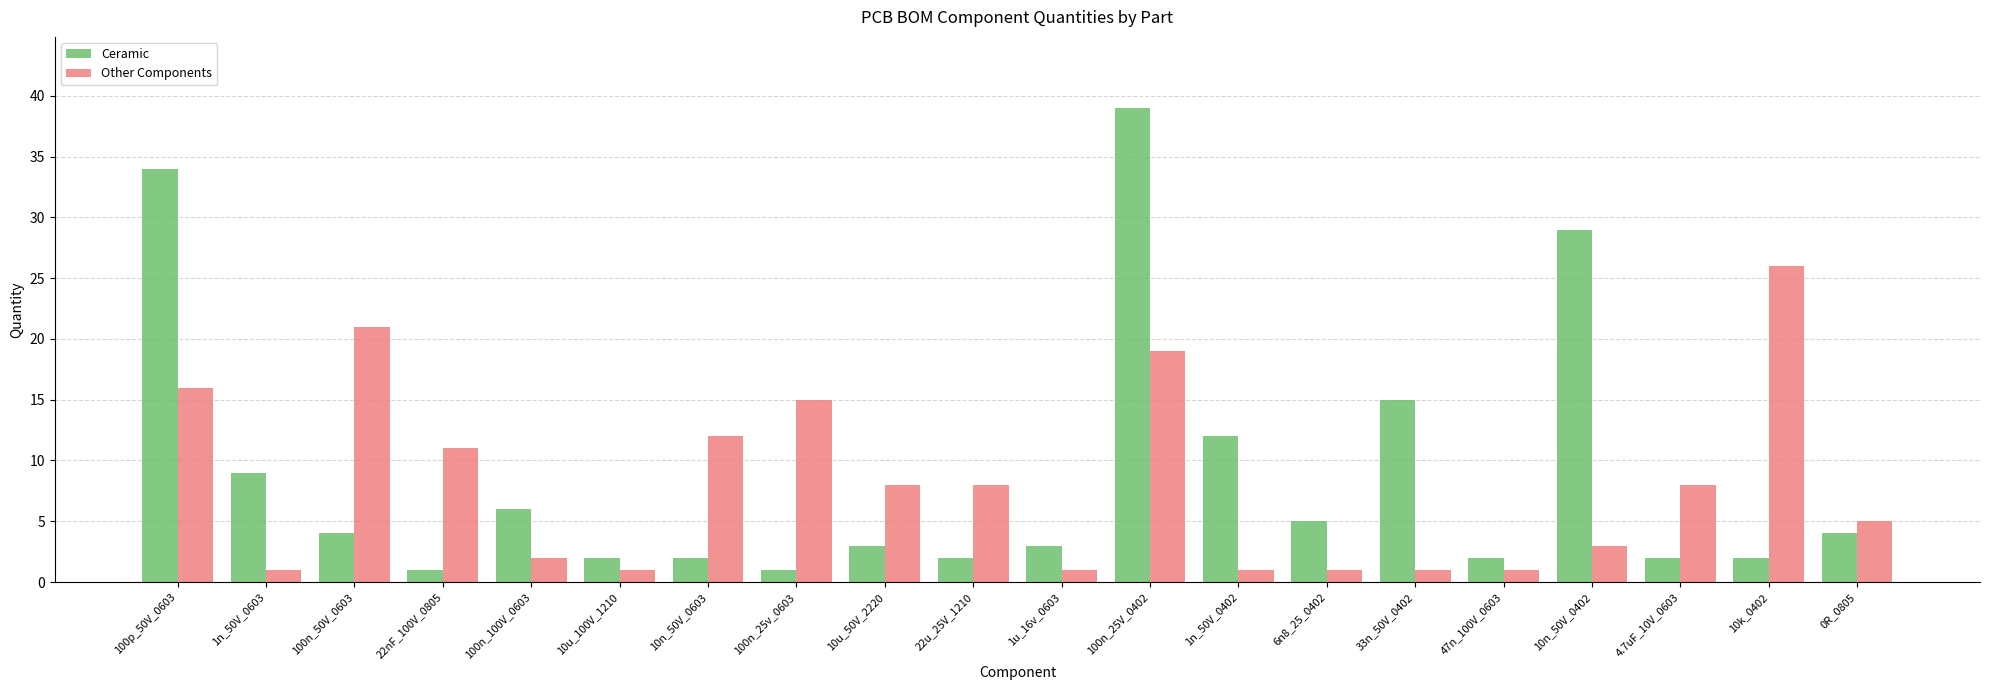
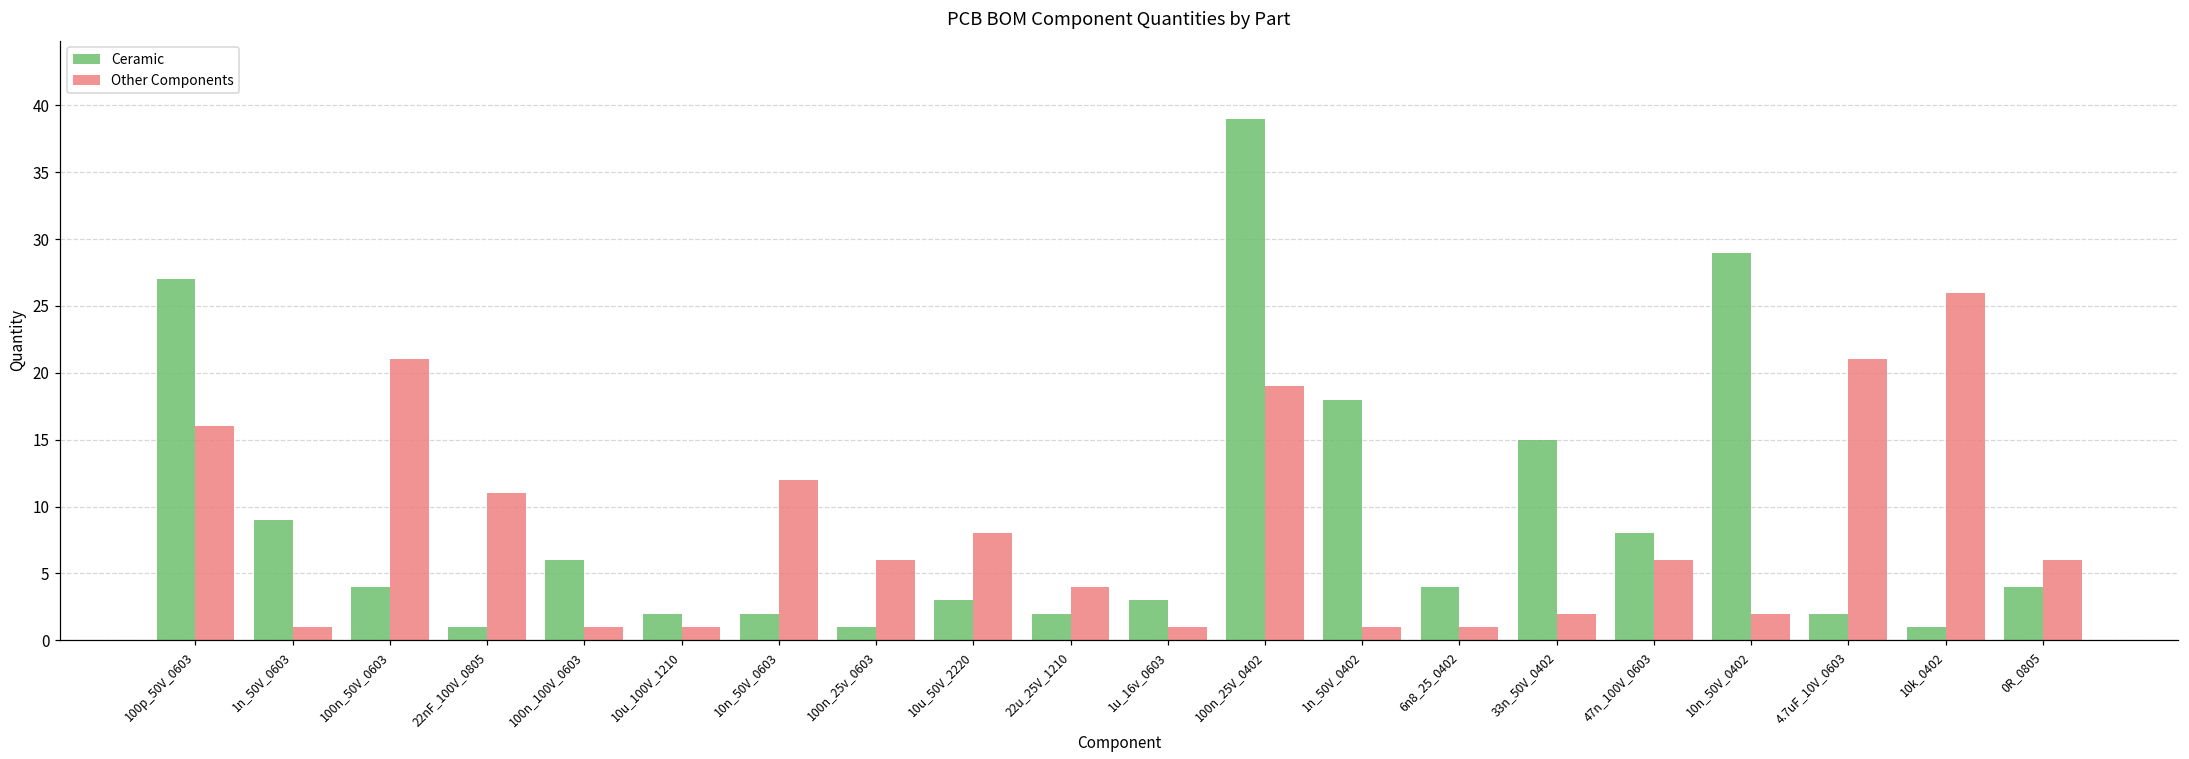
  {
    "Ceramic": {
-     "100p_50V_0603": 34,
+     "100p_50V_0603": 27,
      "1n_50V_0603": 9,
      "100n_50V_0603": 4,
      "22nF_100V_0805": 1,
      "100n_100V_0603": 6,
      "10u_100V_1210": 2,
      "10n_50V_0603": 2,
      "100n_25v_0603": 1,
      "10u_50V_2220": 3,
      "22u_25V_1210": 2,
      "1u_16v_0603": 3,
      "100n_25V_0402": 39,
-     "1n_50V_0402": 12,
-     "6n8_25_0402": 5,
+     "1n_50V_0402": 18,
+     "6n8_25_0402": 4,
      "33n_50V_0402": 15,
-     "47n_100V_0603": 2,
+     "47n_100V_0603": 8,
      "10n_50V_0402": 29,
      "4.7uF_10V_0603": 2,
-     "10k_0402": 2,
+     "10k_0402": 1,
      "0R_0805": 4
    },
    "Other Components": {
      "100p_50V_0603": 16,
      "1n_50V_0603": 1,
      "100n_50V_0603": 21,
      "22nF_100V_0805": 11,
-     "100n_100V_0603": 2,
+     "100n_100V_0603": 1,
      "10u_100V_1210": 1,
      "10n_50V_0603": 12,
-     "100n_25v_0603": 15,
+     "100n_25v_0603": 6,
      "10u_50V_2220": 8,
-     "22u_25V_1210": 8,
+     "22u_25V_1210": 4,
      "1u_16v_0603": 1,
      "100n_25V_0402": 19,
      "1n_50V_0402": 1,
      "6n8_25_0402": 1,
-     "33n_50V_0402": 1,
-     "47n_100V_0603": 1,
-     "10n_50V_0402": 3,
-     "4.7uF_10V_0603": 8,
+     "33n_50V_0402": 2,
+     "47n_100V_0603": 6,
+     "10n_50V_0402": 2,
+     "4.7uF_10V_0603": 21,
      "10k_0402": 26,
-     "0R_0805": 5
+     "0R_0805": 6
    }
  }
